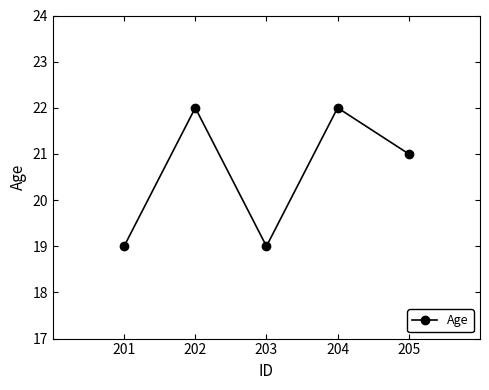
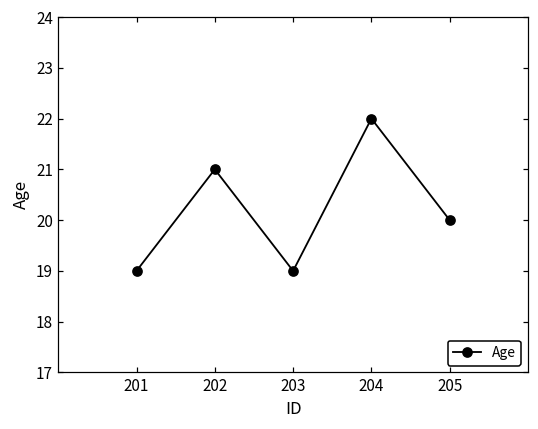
  {
    "201": 19,
-   "202": 22,
+   "202": 21,
    "203": 19,
    "204": 22,
-   "205": 21
+   "205": 20
  }
